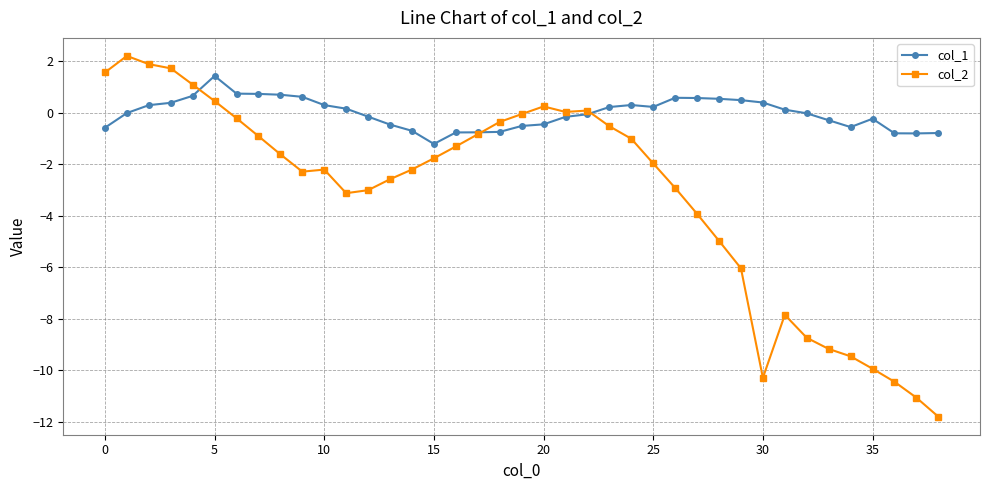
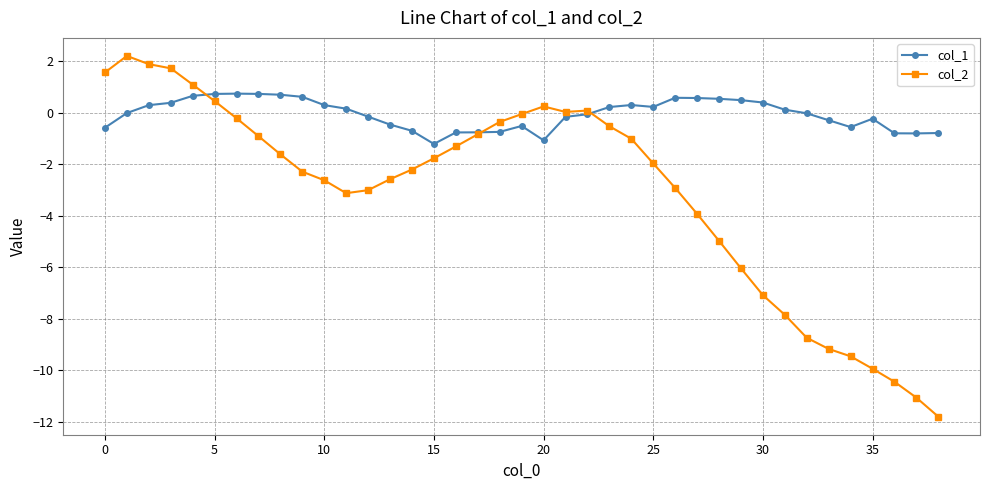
  {
    "col_1": {
      "0": -0.6,
-     "5": 1.4,
+     "5": 0.7,
      "10": 0.3,
      "15": -1.2,
-     "20": -0.4,
+     "20": -1.1,
      "25": 0.2,
      "30": 0.4,
      "35": -0.2
    },
    "col_2": {
      "0": 1.6,
      "5": 0.5,
-     "10": -2.2,
+     "10": -2.6,
      "15": -1.8,
      "20": 0.2,
      "25": -2.0,
-     "30": -10.3,
+     "30": -7.1,
      "35": -9.9
    }
  }
